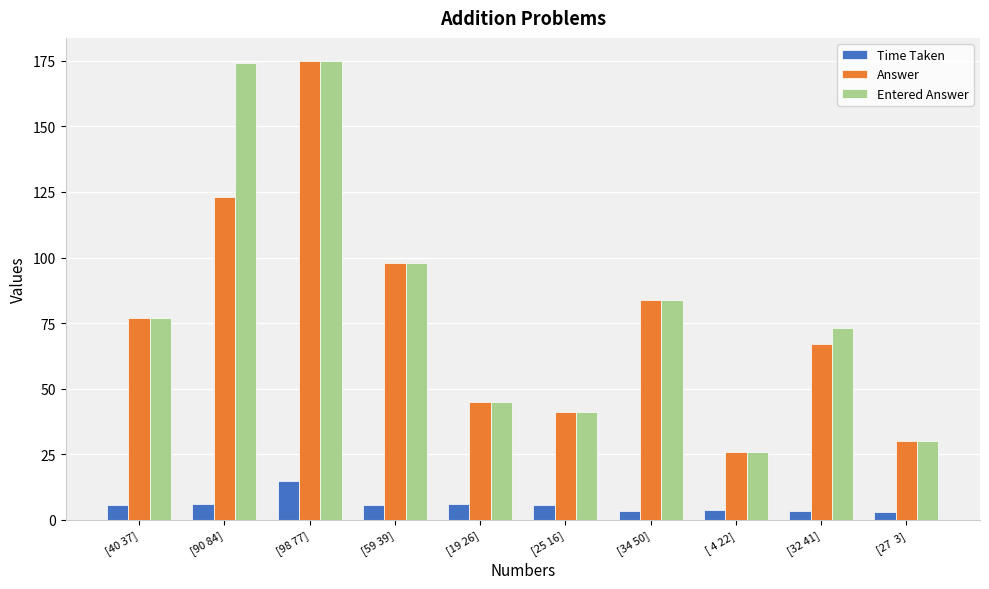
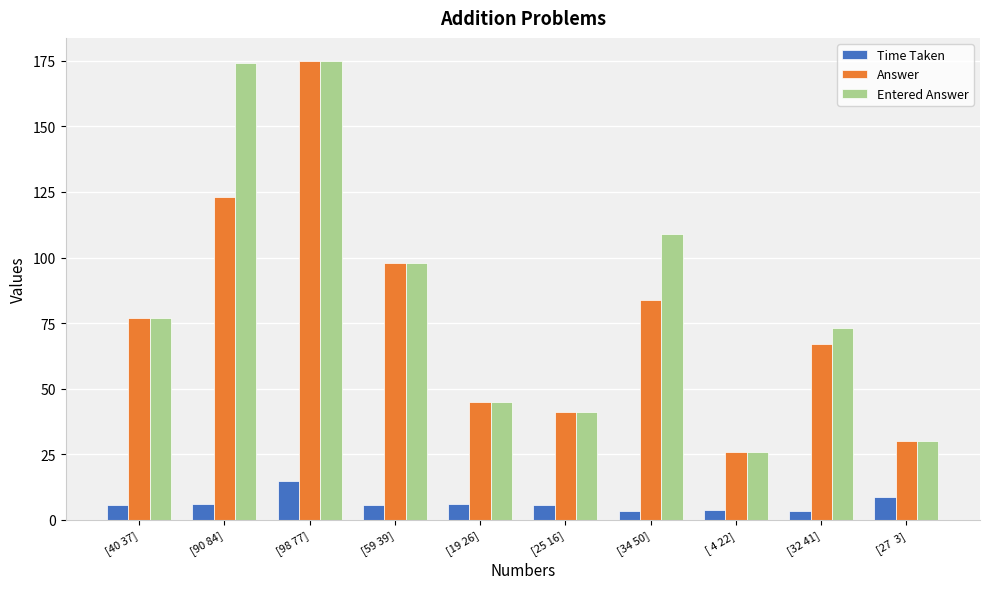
  {
    "Time Taken": {
      "[40 37]": 6,
      "[90 84]": 6,
      "[98 77]": 15,
      "[59 39]": 5,
      "[19 26]": 6,
      "[25 16]": 6,
      "[34 50]": 3,
      "[ 4 22]": 4,
      "[32 41]": 3,
-     "[27 3]": 3
+     "[27 3]": 9
    },
    "Answer": {
      "[40 37]": 77,
      "[90 84]": 123,
      "[98 77]": 175,
      "[59 39]": 98,
      "[19 26]": 45,
      "[25 16]": 41,
      "[34 50]": 84,
      "[ 4 22]": 26,
      "[32 41]": 67,
      "[27 3]": 30
    },
    "Entered Answer": {
      "[40 37]": 77,
      "[90 84]": 174,
      "[98 77]": 175,
      "[59 39]": 98,
      "[19 26]": 45,
      "[25 16]": 41,
-     "[34 50]": 84,
+     "[34 50]": 109,
      "[ 4 22]": 26,
      "[32 41]": 73,
      "[27 3]": 30
    }
  }
